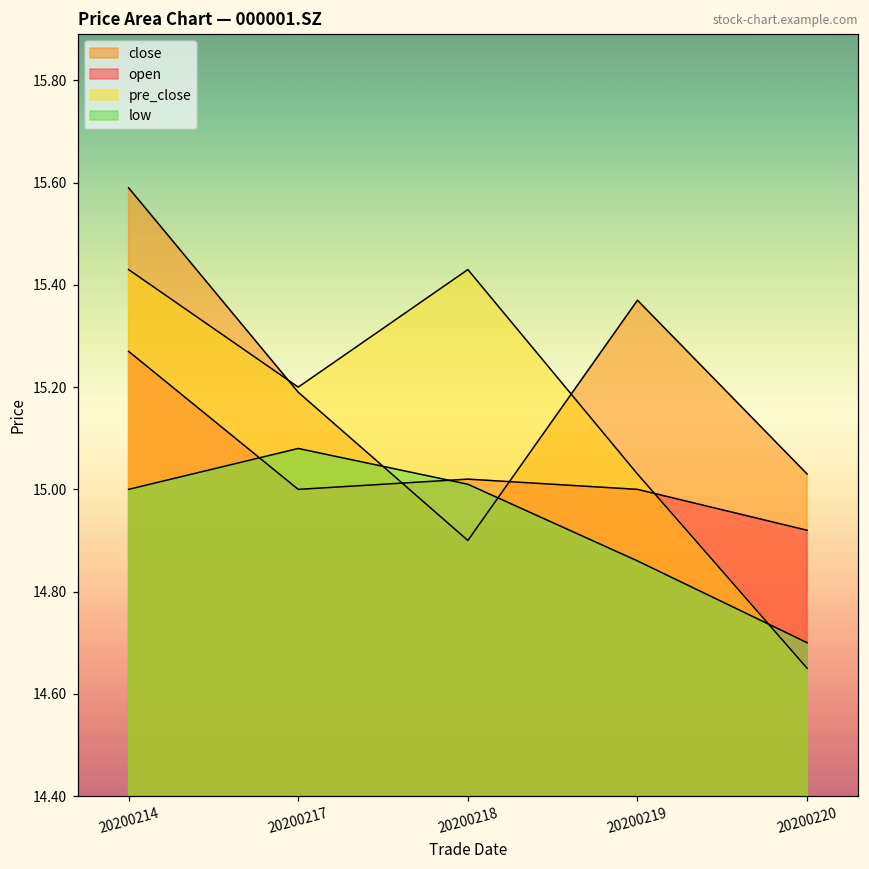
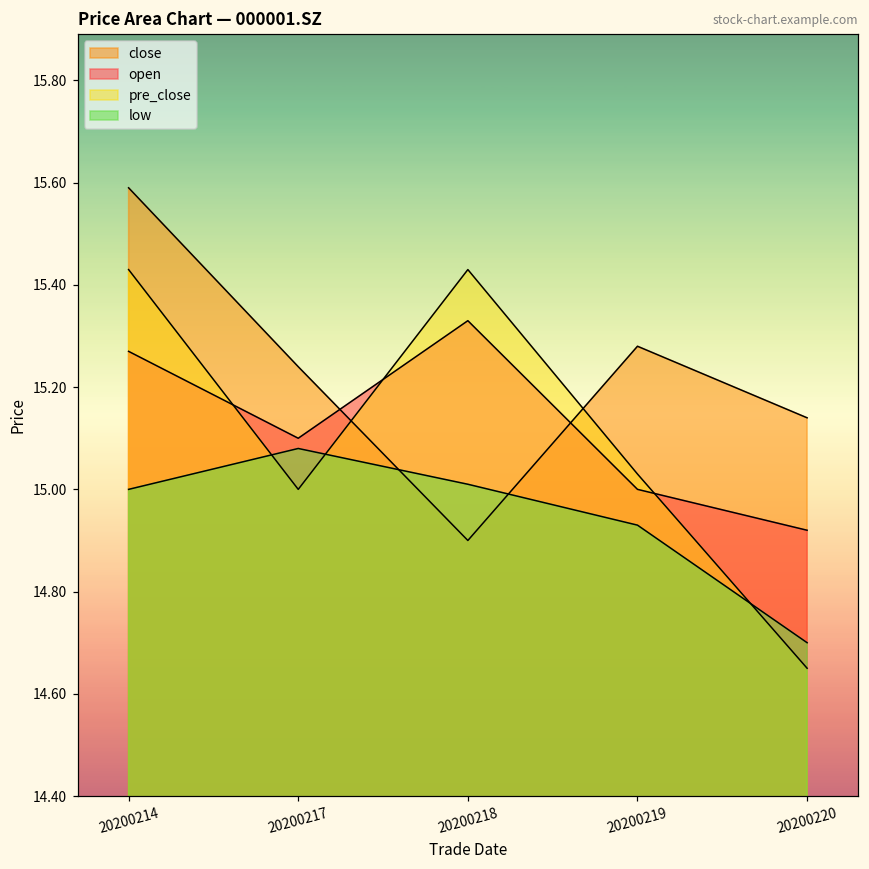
  {
    "close": {
      "20200214": 15.59,
-     "20200217": 15.19,
+     "20200217": 15.24,
      "20200218": 14.90,
-     "20200219": 15.37,
-     "20200220": 15.03
+     "20200219": 15.28,
+     "20200220": 15.14
    },
    "open": {
      "20200214": 15.27,
-     "20200217": 15.0,
-     "20200218": 15.02,
+     "20200217": 15.1,
+     "20200218": 15.33,
      "20200219": 15.00,
      "20200220": 14.92
    },
    "pre_close": {
      "20200214": 15.43,
-     "20200217": 15.2,
+     "20200217": 15.0,
      "20200218": 15.43,
      "20200219": 15.03,
      "20200220": 14.65
    },
    "low": {
      "20200214": 15.00,
      "20200217": 15.08,
      "20200218": 15.01,
-     "20200219": 14.86,
+     "20200219": 14.93,
      "20200220": 14.70
    }
  }
